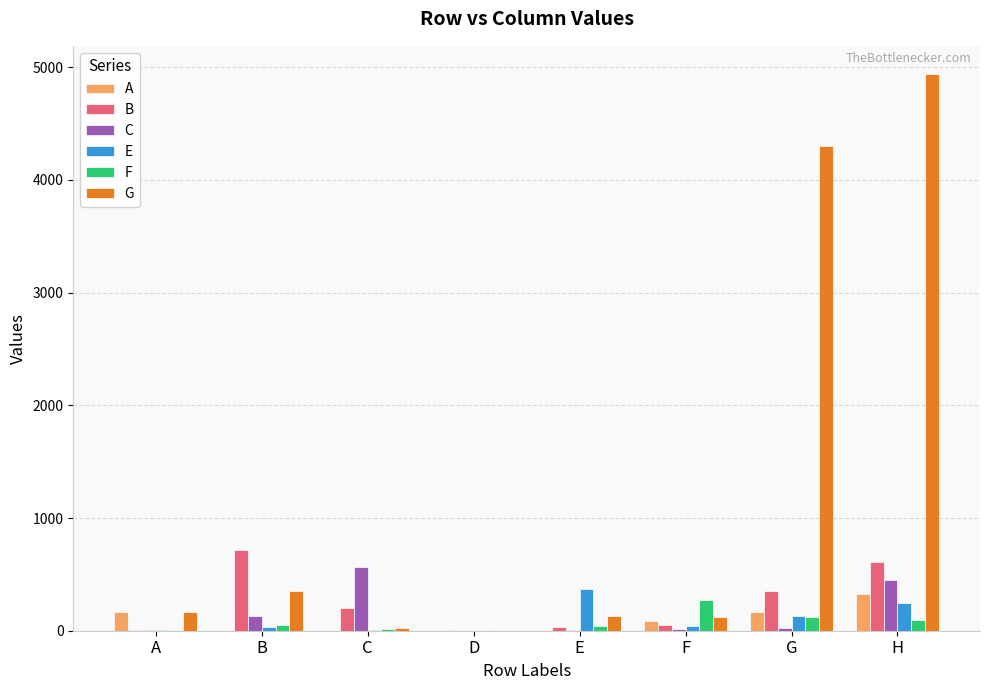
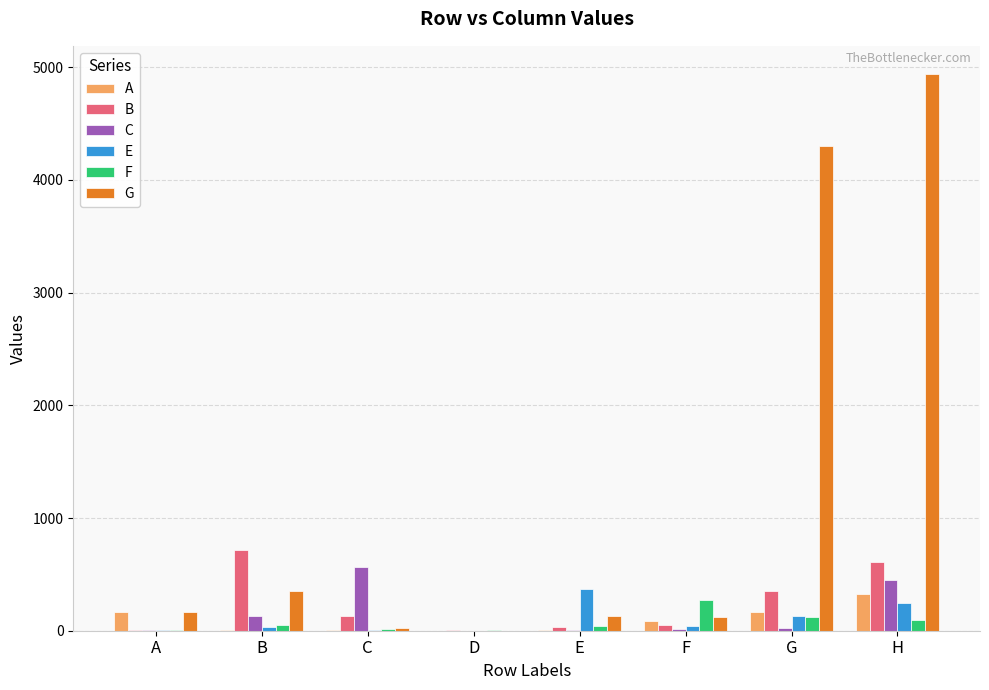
  {
    "A": {
      "A": 160,
      "F": 90,
      "G": 170,
      "H": 320
    },
    "B": {
      "B": 720,
-     "C": 200,
+     "C": 130,
      "E": 30,
      "F": 50,
      "G": 350,
      "H": 610
    },
    "C": {
      "B": 130,
      "C": 570,
      "D": 0,
      "G": 30,
      "H": 450
    },
    "E": {
      "B": 30,
      "D": 0,
      "E": 370,
      "F": 50,
      "G": 130,
      "H": 250
    },
    "F": {
      "B": 50,
      "E": 50,
      "F": 270,
      "G": 120,
      "H": 90
    },
    "G": {
      "A": 170,
      "B": 350,
      "C": 30,
      "D": 0,
      "E": 130,
      "F": 120,
      "G": 4300,
      "H": 4940
    }
  }
